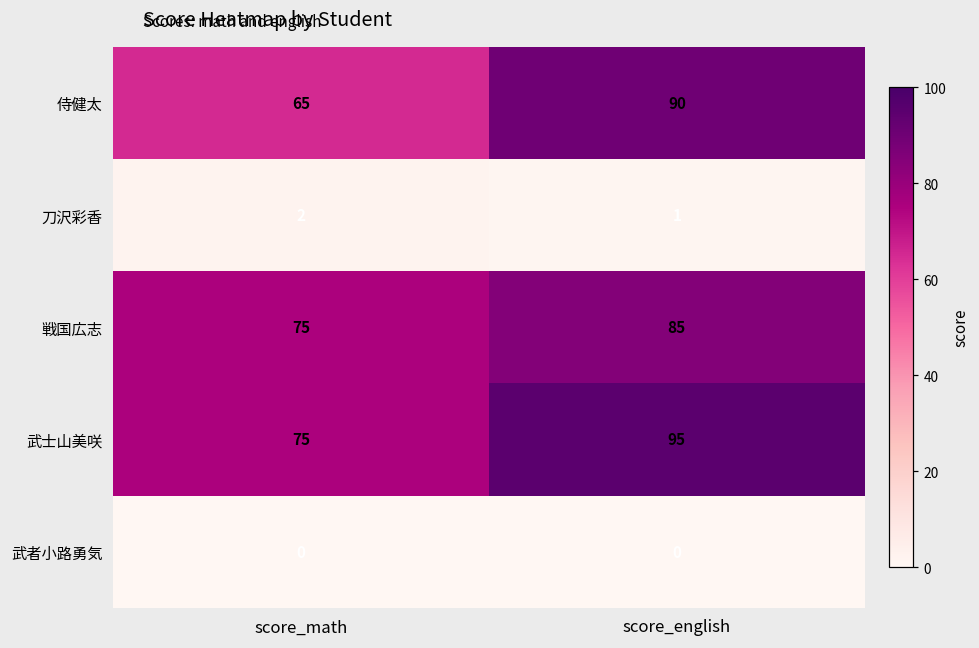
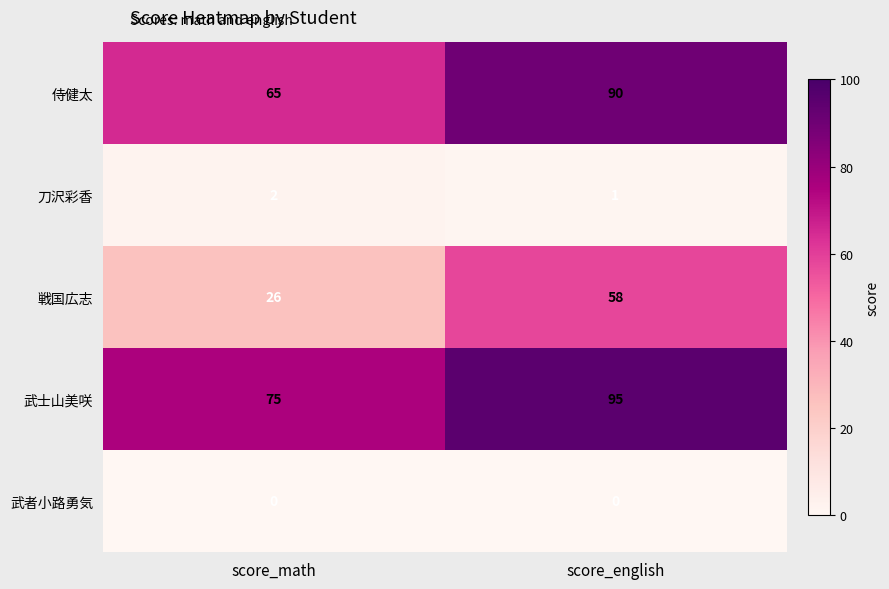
  {
    "侍健太": {
      "score_math": 65,
      "score_english": 90
    },
    "戦国広志": {
-     "score_math": 75,
-     "score_english": 85
+     "score_math": 26,
+     "score_english": 58
    },
    "武士山美咲": {
      "score_math": 75,
      "score_english": 95
    }
  }
